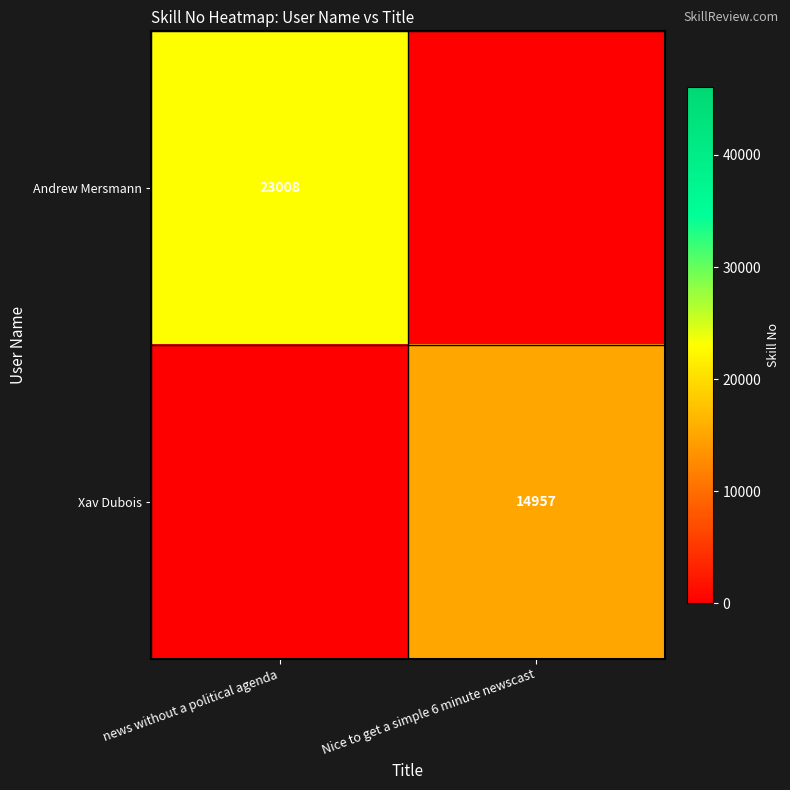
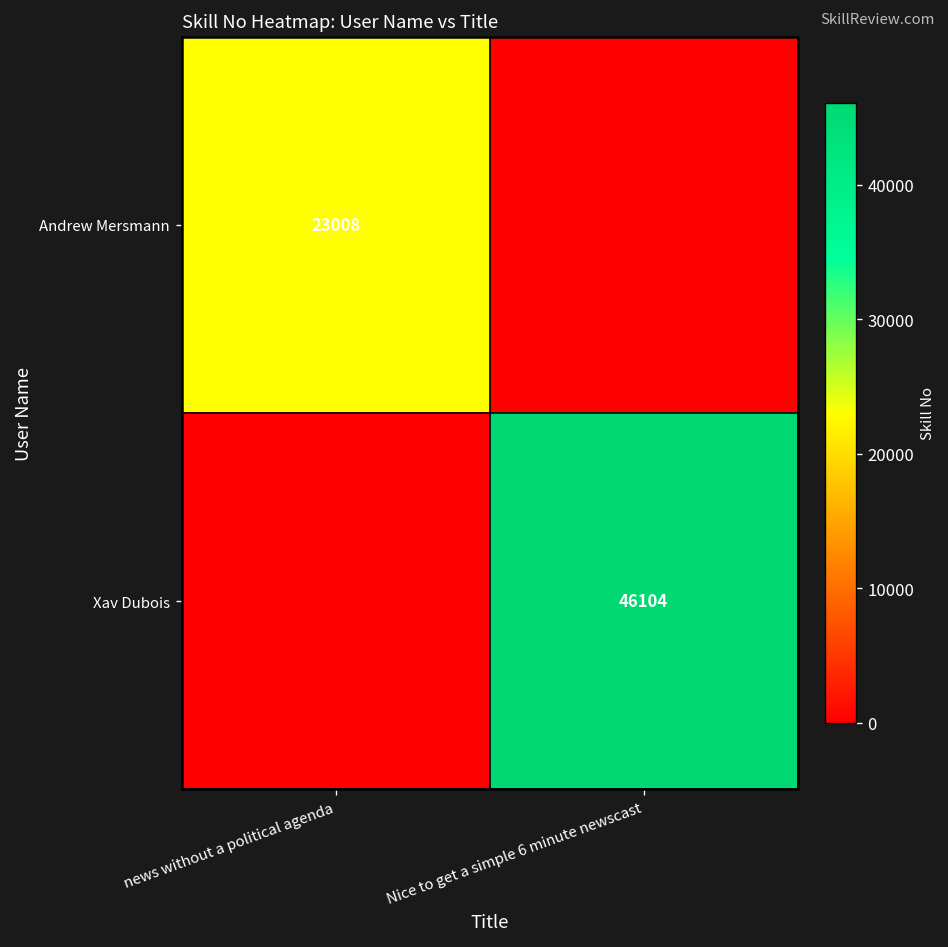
  {
    "Andrew Mersmann": {
      "news without a political agenda": 23008
    },
    "Xav Dubois": {
-     "Nice to get a simple 6 minute newscast": 14957
+     "Nice to get a simple 6 minute newscast": 46104
    }
  }
